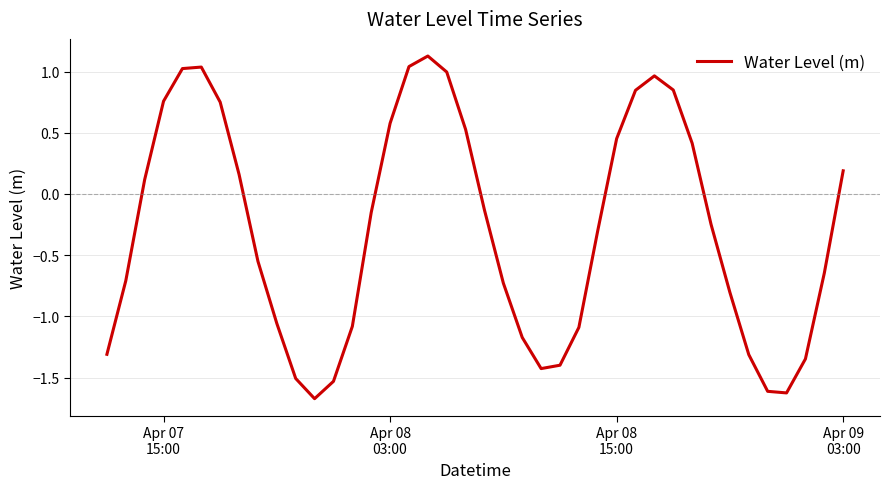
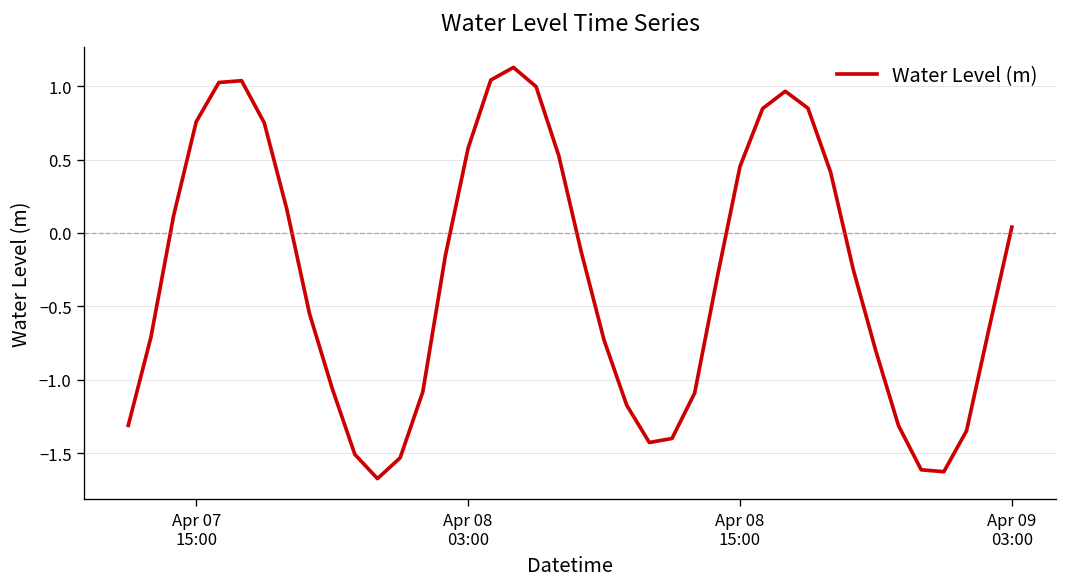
  {
    "Apr 07 15:00": 0.76,
    "Apr 08 03:00": 0.58,
    "Apr 08 15:00": 0.45,
-   "Apr 09 03:00": 0.19
+   "Apr 09 03:00": 0.04
  }
